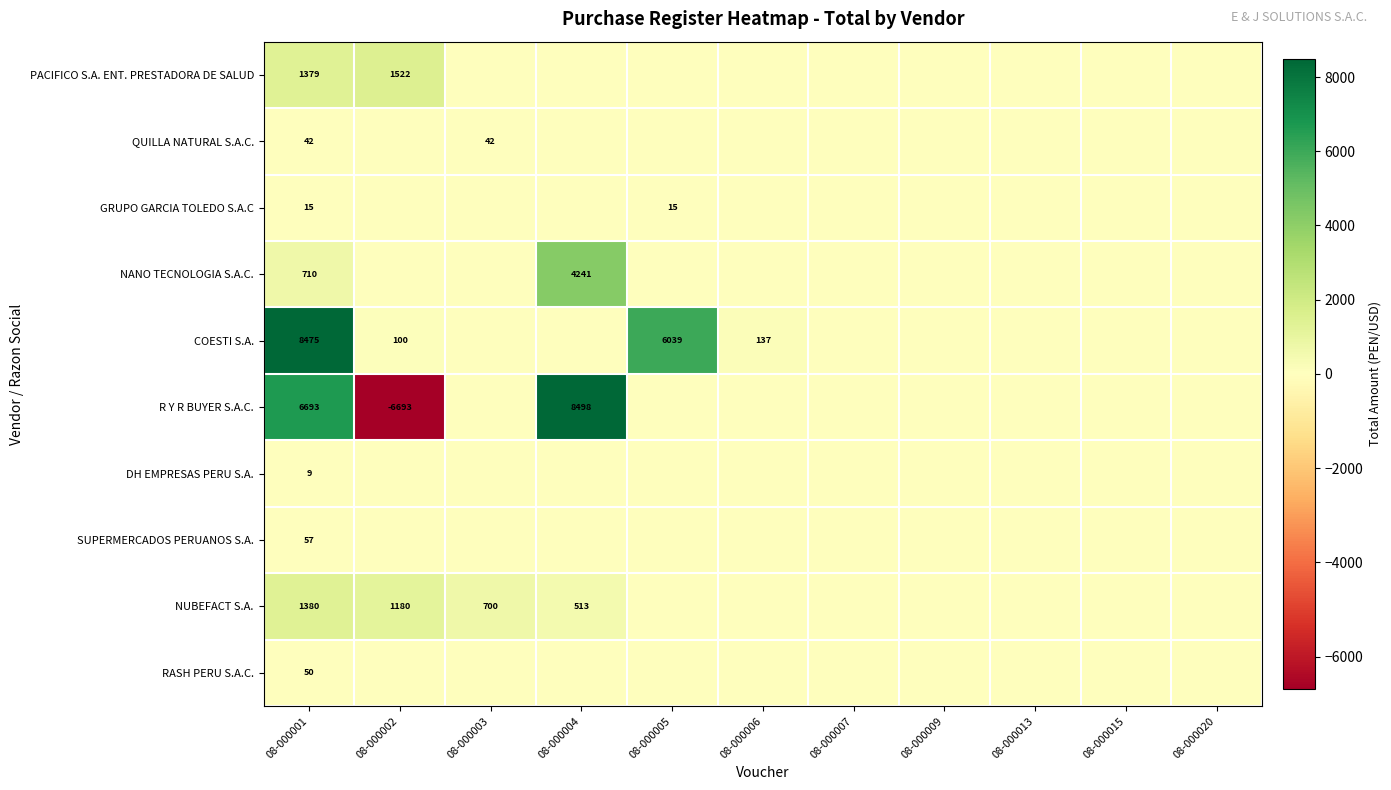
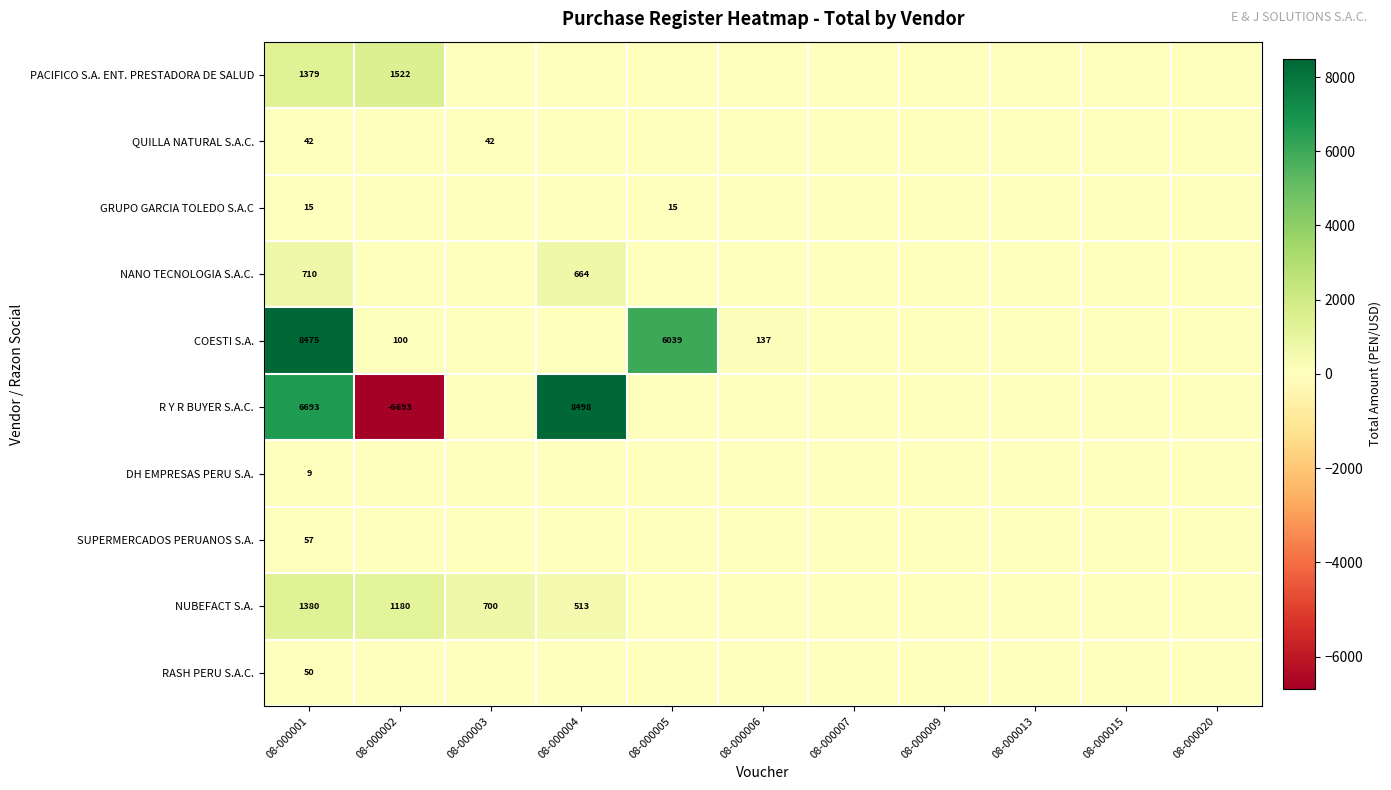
  {
    "PACIFICO S.A. ENT. PRESTADORA DE SALUD": {
      "08-000001": 1379,
      "08-000002": 1522
    },
    "QUILLA NATURAL S.A.C.": {
      "08-000001": 42,
      "08-000003": 42
    },
    "GRUPO GARCIA TOLEDO S.A.C": {
      "08-000001": 15,
      "08-000005": 15
    },
    "NANO TECNOLOGIA S.A.C.": {
      "08-000001": 710,
-     "08-000004": 4241
+     "08-000004": 664
    },
    "COESTI S.A.": {
      "08-000001": 8475,
      "08-000002": 100,
      "08-000005": 6039,
      "08-000006": 137
    },
    "R Y R BUYER S.A.C.": {
      "08-000001": 6693,
      "08-000002": -6693,
      "08-000004": 8498
    },
    "DH EMPRESAS PERU S.A.": {
      "08-000001": 9
    },
    "SUPERMERCADOS PERUANOS S.A.": {
      "08-000001": 57
    },
    "NUBEFACT S.A.": {
      "08-000001": 1380,
      "08-000002": 1180,
      "08-000003": 700,
      "08-000004": 513
    },
    "RASH PERU S.A.C.": {
      "08-000001": 50
    }
  }
